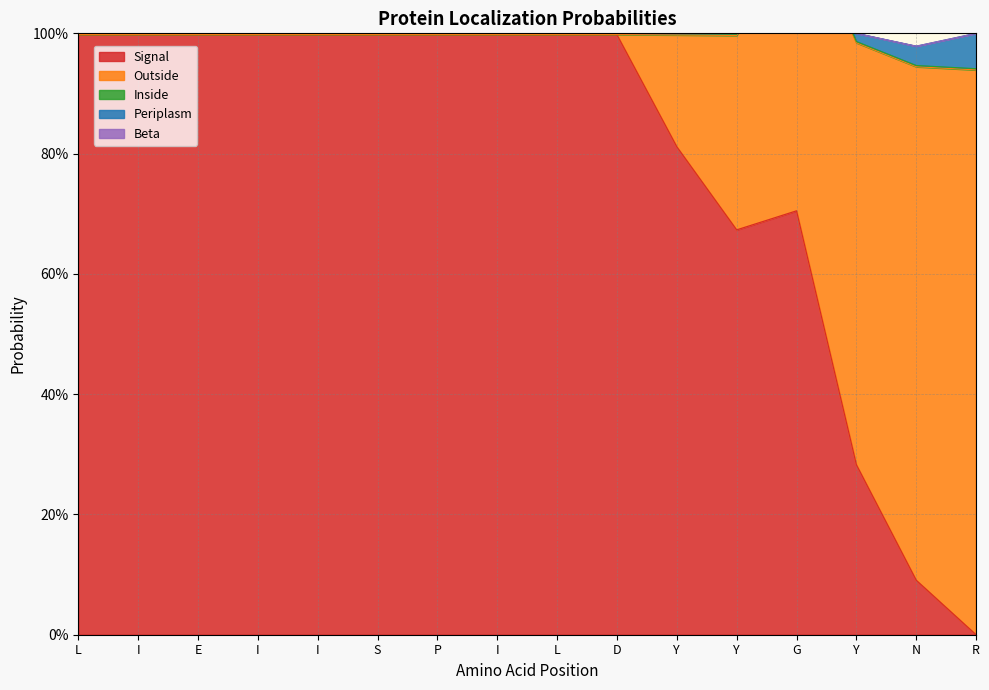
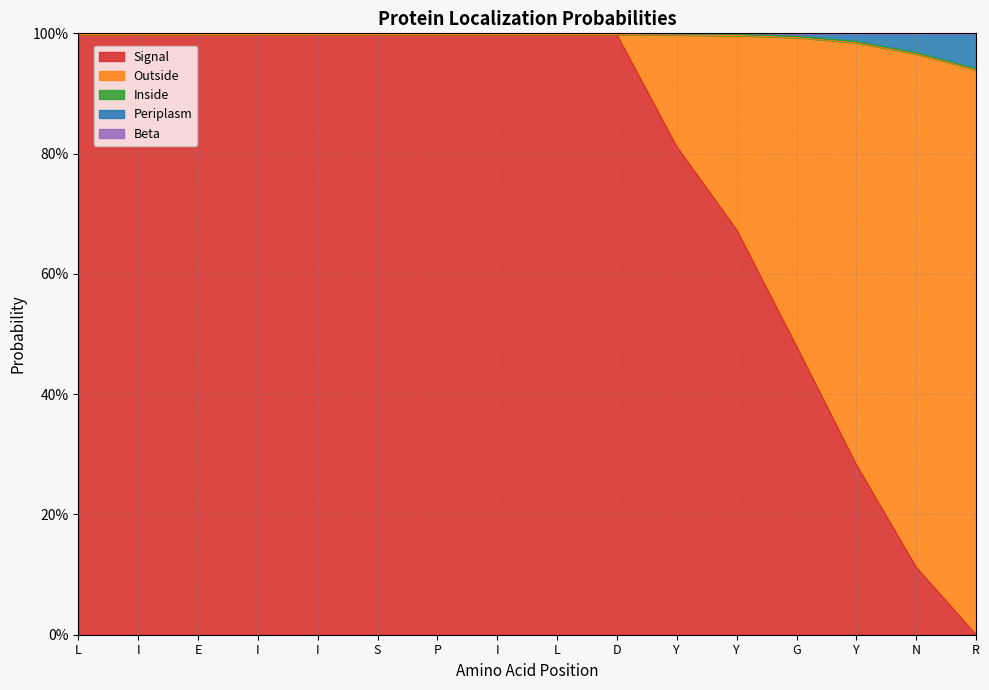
  {
    "Signal": {
-     "G": "70%",
-     "N": "9%",
+     "G": "48%",
+     "N": "11%",
      "R": "0%"
    }
  }
